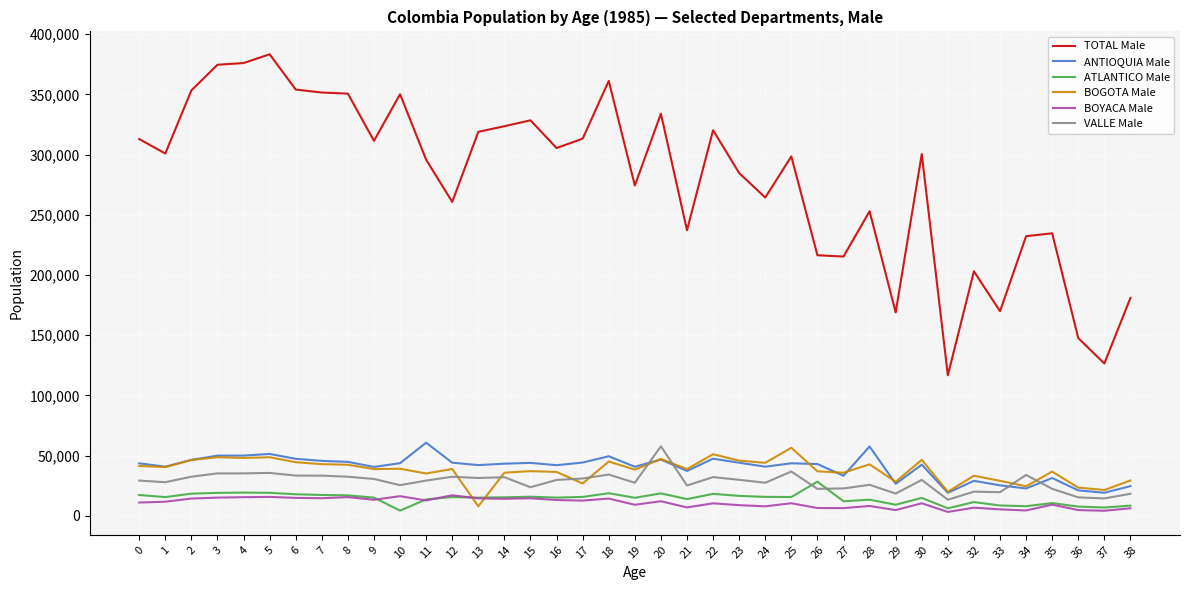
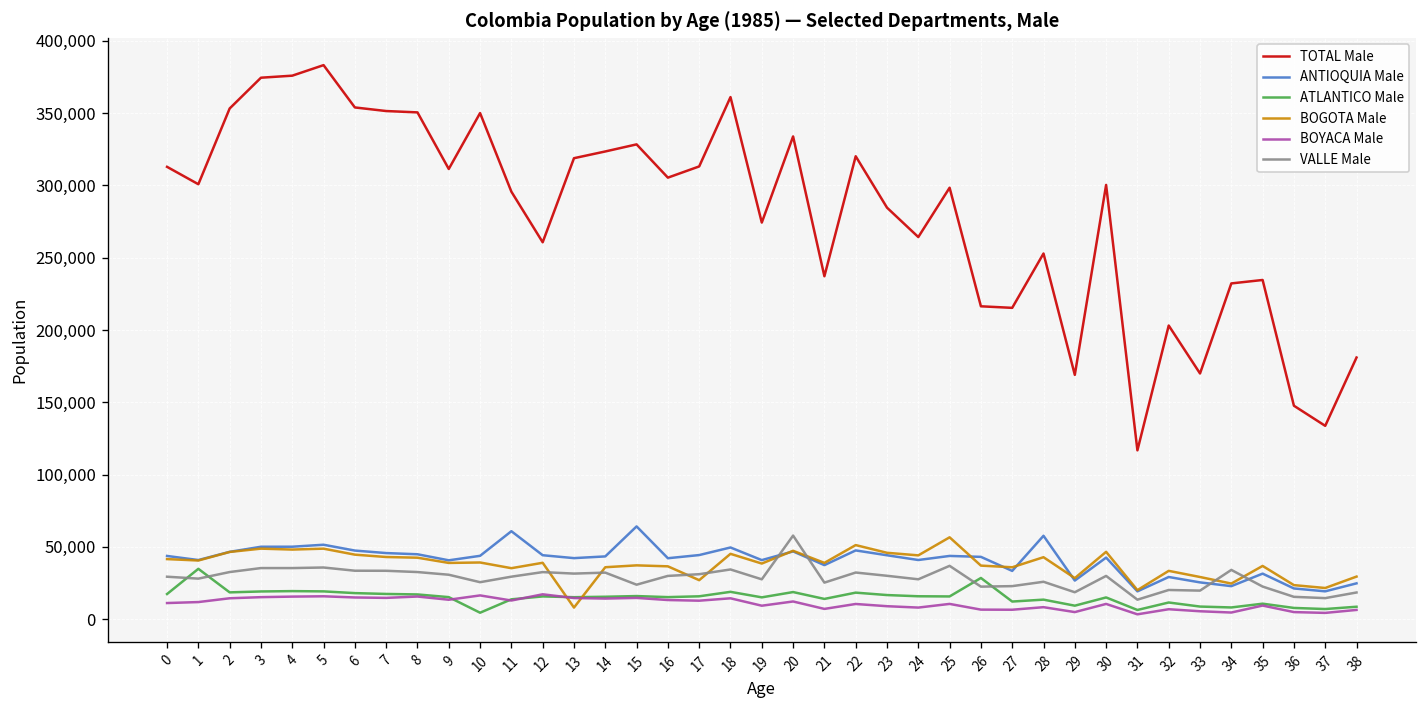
  {
    "TOTAL Male": {
      "0": "313,000",
      "1": "301,000",
      "2": "353,000",
      "3": "375,000",
      "4": "376,000",
      "5": "383,000",
      "6": "354,000",
      "7": "351,000",
      "8": "351,000",
      "9": "311,000",
      "10": "350,000",
      "11": "296,000",
      "12": "261,000",
      "13": "319,000",
      "14": "324,000",
      "15": "328,000",
      "16": "305,000",
      "17": "313,000",
      "18": "361,000",
      "19": "274,000",
      "20": "334,000",
      "21": "237,000",
      "22": "320,000",
      "23": "285,000",
      "24": "264,000",
      "25": "298,000",
      "26": "216,000",
      "27": "215,000",
      "28": "253,000",
      "29": "169,000",
      "30": "300,000",
      "31": "117,000",
      "32": "203,000",
      "33": "170,000",
      "34": "232,000",
      "35": "235,000",
      "36": "148,000",
-     "37": "127,000",
+     "37": "134,000",
      "38": "181,000"
    },
    "ANTIOQUIA Male": {
      "0": "44,000",
      "5": "51,000",
      "6": "47,000",
      "7": "46,000",
      "8": "45,000",
      "10": "44,000",
      "11": "61,000",
      "12": "44,000",
      "13": "42,000",
      "14": "43,000",
-     "15": "44,000",
+     "15": "64,000",
      "16": "42,000",
      "17": "44,000",
      "18": "50,000",
      "19": "41,000",
      "22": "47,000",
      "24": "41,000",
      "25": "44,000",
      "26": "43,000",
      "27": "33,000",
      "28": "58,000",
      "30": "43,000",
      "32": "29,000",
      "33": "25,000",
      "35": "31,000",
      "36": "21,000",
      "37": "19,000",
      "38": "25,000"
    },
    "ATLANTICO Male": {
      "0": "17,000",
-     "1": "16,000",
+     "1": "35,000",
      "2": "18,000",
      "3": "19,000",
      "4": "19,000",
      "5": "19,000",
      "6": "18,000",
      "7": "17,000",
      "10": "4,000",
      "17": "16,000",
      "18": "19,000",
      "19": "15,000",
      "20": "19,000",
      "21": "14,000",
      "22": "18,000",
      "23": "17,000",
      "24": "16,000",
      "25": "16,000",
      "26": "28,000",
      "27": "12,000",
      "28": "13,000",
      "29": "9,000",
      "30": "15,000",
      "31": "6,000",
      "32": "11,000",
      "33": "9,000",
      "34": "8,000",
      "36": "8,000",
      "37": "7,000",
      "38": "9,000"
    },
    "BOGOTA Male": {
      "0": "41,000",
      "5": "49,000",
      "6": "45,000",
      "7": "43,000",
      "8": "42,000",
      "10": "39,000",
      "11": "35,000",
      "12": "39,000",
      "13": "8,000",
      "14": "36,000",
      "15": "37,000",
      "16": "36,000",
      "17": "27,000",
      "18": "45,000",
      "19": "38,000",
      "22": "51,000",
      "24": "44,000",
      "25": "57,000",
      "26": "37,000",
      "27": "36,000",
      "28": "43,000",
      "30": "47,000",
      "32": "33,000",
      "33": "29,000",
      "35": "37,000",
      "36": "23,000",
      "37": "21,000",
      "38": "29,000"
    },
    "BOYACA Male": {
      "0": "11,000",
      "1": "12,000",
      "2": "14,000",
      "3": "15,000",
      "4": "16,000",
      "5": "16,000",
      "6": "15,000",
      "7": "15,000",
      "10": "16,000",
      "17": "13,000",
      "18": "14,000",
      "19": "9,000",
      "20": "12,000",
      "21": "7,000",
      "22": "10,000",
      "23": "9,000",
      "24": "8,000",
      "25": "10,000",
      "26": "7,000",
      "27": "6,000",
      "28": "8,000",
      "29": "5,000",
      "30": "10,000",
      "31": "3,000",
      "32": "7,000",
      "33": "5,000",
      "34": "5,000",
      "36": "5,000",
      "37": "4,000",
      "38": "6,000"
    },
    "VALLE Male": {
      "0": "29,000",
      "1": "28,000",
      "2": "33,000",
      "3": "35,000",
      "4": "35,000",
      "5": "36,000",
      "6": "33,000",
      "7": "33,000",
      "8": "33,000",
      "9": "31,000",
      "10": "26,000",
      "11": "29,000",
      "12": "32,000",
      "13": "31,000",
      "14": "32,000",
      "15": "24,000",
      "16": "30,000",
      "17": "31,000",
      "18": "34,000",
      "19": "27,000",
      "20": "58,000",
      "21": "25,000",
      "22": "32,000",
      "23": "30,000",
      "24": "28,000",
      "25": "37,000",
      "26": "22,000",
      "27": "23,000",
      "28": "26,000",
      "29": "19,000",
      "30": "30,000",
      "31": "13,000",
      "32": "20,000",
      "33": "20,000",
      "34": "34,000",
      "35": "22,000",
      "36": "15,000",
      "37": "14,000",
      "38": "18,000"
    }
  }
